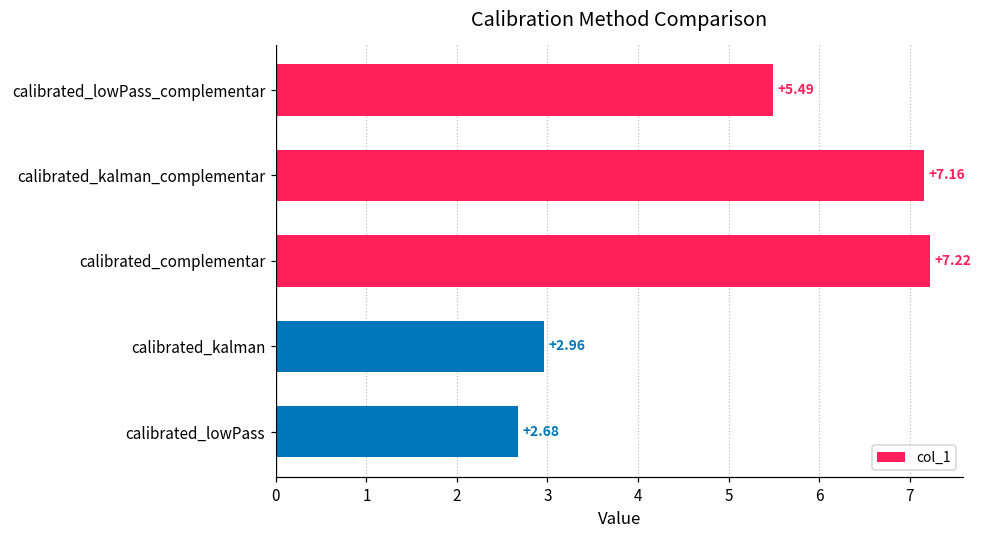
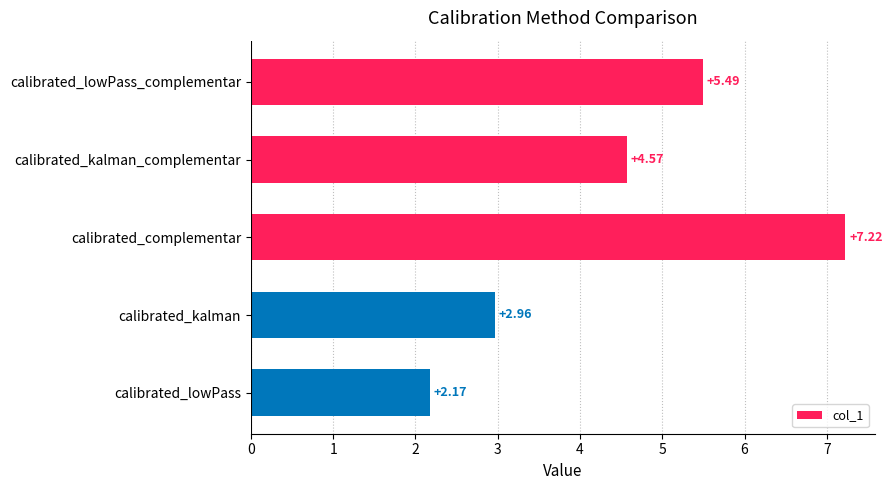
  {
    "calibrated_lowPass_complementar": "+5.49",
-   "calibrated_kalman_complementar": "+7.16",
+   "calibrated_kalman_complementar": "+4.57",
    "calibrated_complementar": "+7.22",
    "calibrated_kalman": "+2.96",
-   "calibrated_lowPass": "+2.68"
+   "calibrated_lowPass": "+2.17"
  }
